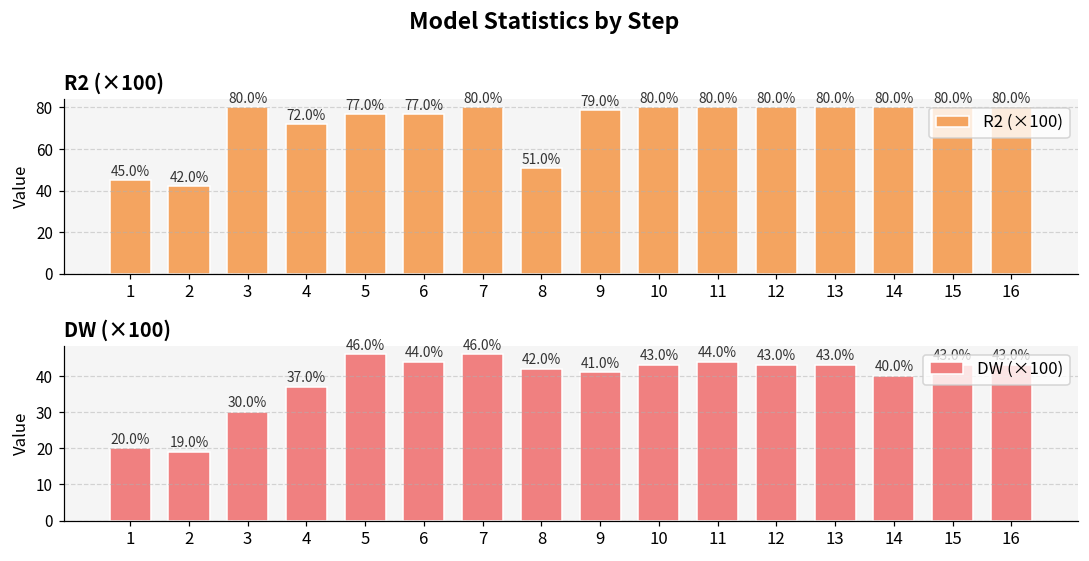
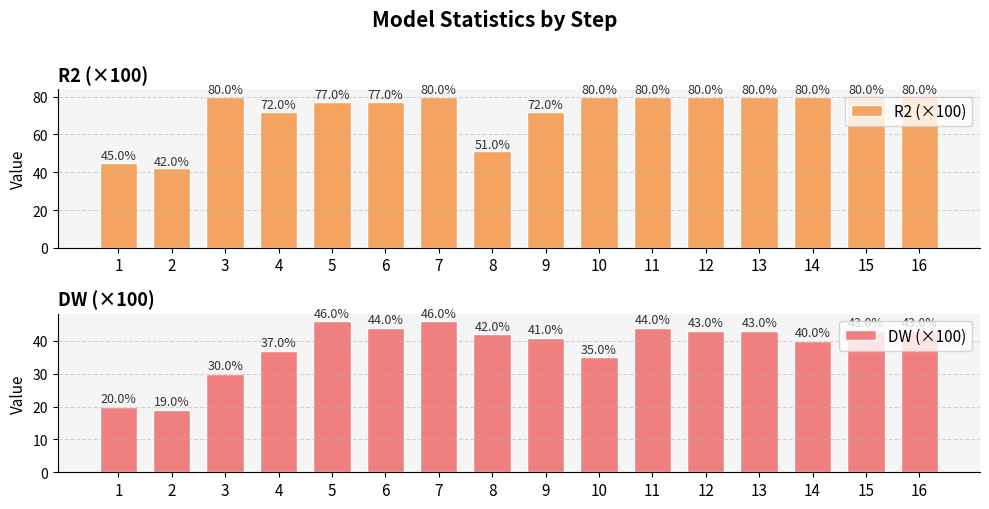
  {
    "R2 (×100)": {
      "1": "45.0%",
      "2": "42.0%",
      "3": "80.0%",
      "4": "72.0%",
      "5": "77.0%",
      "6": "77.0%",
      "7": "80.0%",
      "8": "51.0%",
-     "9": "79.0%",
+     "9": "72.0%",
      "10": "80.0%",
      "11": "80.0%",
      "12": "80.0%",
      "13": "80.0%",
      "14": "80.0%",
      "15": "80.0%",
      "16": "80.0%"
    },
    "DW (×100)": {
      "1": "20.0%",
      "2": "19.0%",
      "3": "30.0%",
      "4": "37.0%",
      "5": "46.0%",
      "6": "44.0%",
      "7": "46.0%",
      "8": "42.0%",
      "9": "41.0%",
-     "10": "43.0%",
+     "10": "35.0%",
      "11": "44.0%",
      "12": "43.0%",
      "13": "43.0%",
      "14": "40.0%"
    }
  }
